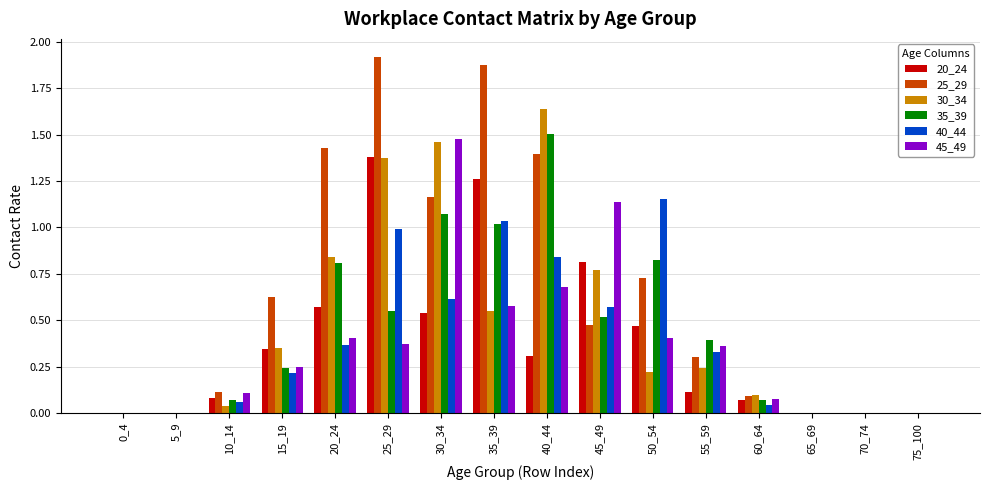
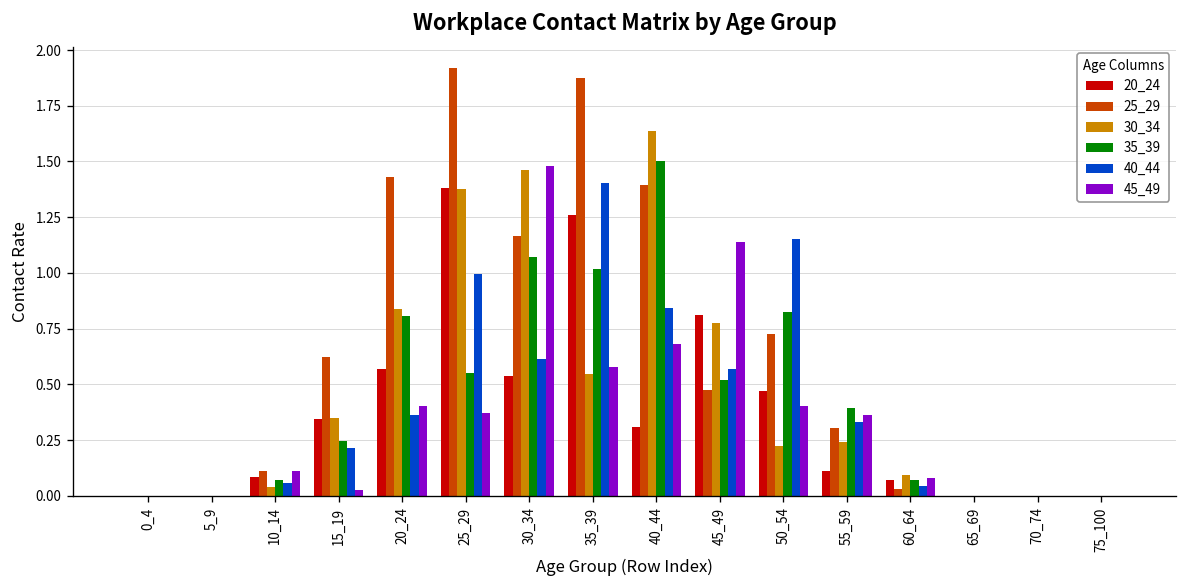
  {
    "20_24": {
      "0_4": 0.00,
      "5_9": 0.00,
      "10_14": 0.08,
      "15_19": 0.34,
      "20_24": 0.57,
      "25_29": 1.38,
      "30_34": 0.54,
      "35_39": 1.26,
      "40_44": 0.31,
      "45_49": 0.81,
      "50_54": 0.47,
      "55_59": 0.11,
      "60_64": 0.07,
      "65_69": 0.00,
      "70_74": 0.00,
      "75_100": 0.00
    },
    "25_29": {
      "0_4": 0.00,
      "5_9": 0.00,
      "10_14": 0.11,
      "15_19": 0.62,
      "20_24": 1.43,
      "25_29": 1.92,
      "30_34": 1.16,
      "35_39": 1.88,
      "40_44": 1.39,
      "45_49": 0.48,
      "50_54": 0.73,
      "55_59": 0.30,
-     "60_64": 0.09,
+     "60_64": 0.03,
      "65_69": 0.00,
      "70_74": 0.00,
      "75_100": 0.00
    },
    "30_34": {
      "0_4": 0.00,
      "5_9": 0.00,
      "10_14": 0.04,
      "15_19": 0.35,
      "20_24": 0.84,
      "25_29": 1.38,
      "30_34": 1.46,
      "35_39": 0.55,
      "40_44": 1.64,
      "45_49": 0.77,
      "50_54": 0.22,
      "55_59": 0.24,
      "60_64": 0.10,
      "65_69": 0.00,
      "70_74": 0.00,
      "75_100": 0.00
    },
    "35_39": {
      "0_4": 0.00,
      "5_9": 0.00,
      "10_14": 0.07,
      "15_19": 0.24,
      "20_24": 0.81,
      "25_29": 0.55,
      "30_34": 1.07,
      "35_39": 1.02,
      "40_44": 1.50,
      "45_49": 0.52,
      "50_54": 0.82,
      "55_59": 0.40,
      "60_64": 0.07,
      "65_69": 0.00,
      "70_74": 0.00,
      "75_100": 0.00
    },
    "40_44": {
      "0_4": 0.00,
      "5_9": 0.00,
      "10_14": 0.06,
      "15_19": 0.21,
      "20_24": 0.36,
      "25_29": 0.99,
      "30_34": 0.61,
-     "35_39": 1.04,
+     "35_39": 1.40,
      "40_44": 0.84,
      "45_49": 0.57,
      "50_54": 1.15,
      "55_59": 0.33,
      "60_64": 0.04,
      "65_69": 0.00,
      "70_74": 0.00,
      "75_100": 0.00
    },
    "45_49": {
      "0_4": 0.00,
      "5_9": 0.00,
      "10_14": 0.11,
-     "15_19": 0.25,
+     "15_19": 0.03,
      "20_24": 0.40,
      "25_29": 0.37,
      "30_34": 1.48,
      "35_39": 0.58,
      "40_44": 0.68,
      "45_49": 1.14,
      "50_54": 0.40,
      "55_59": 0.36,
      "60_64": 0.08,
      "65_69": 0.00,
      "70_74": 0.00,
      "75_100": 0.00
    }
  }
